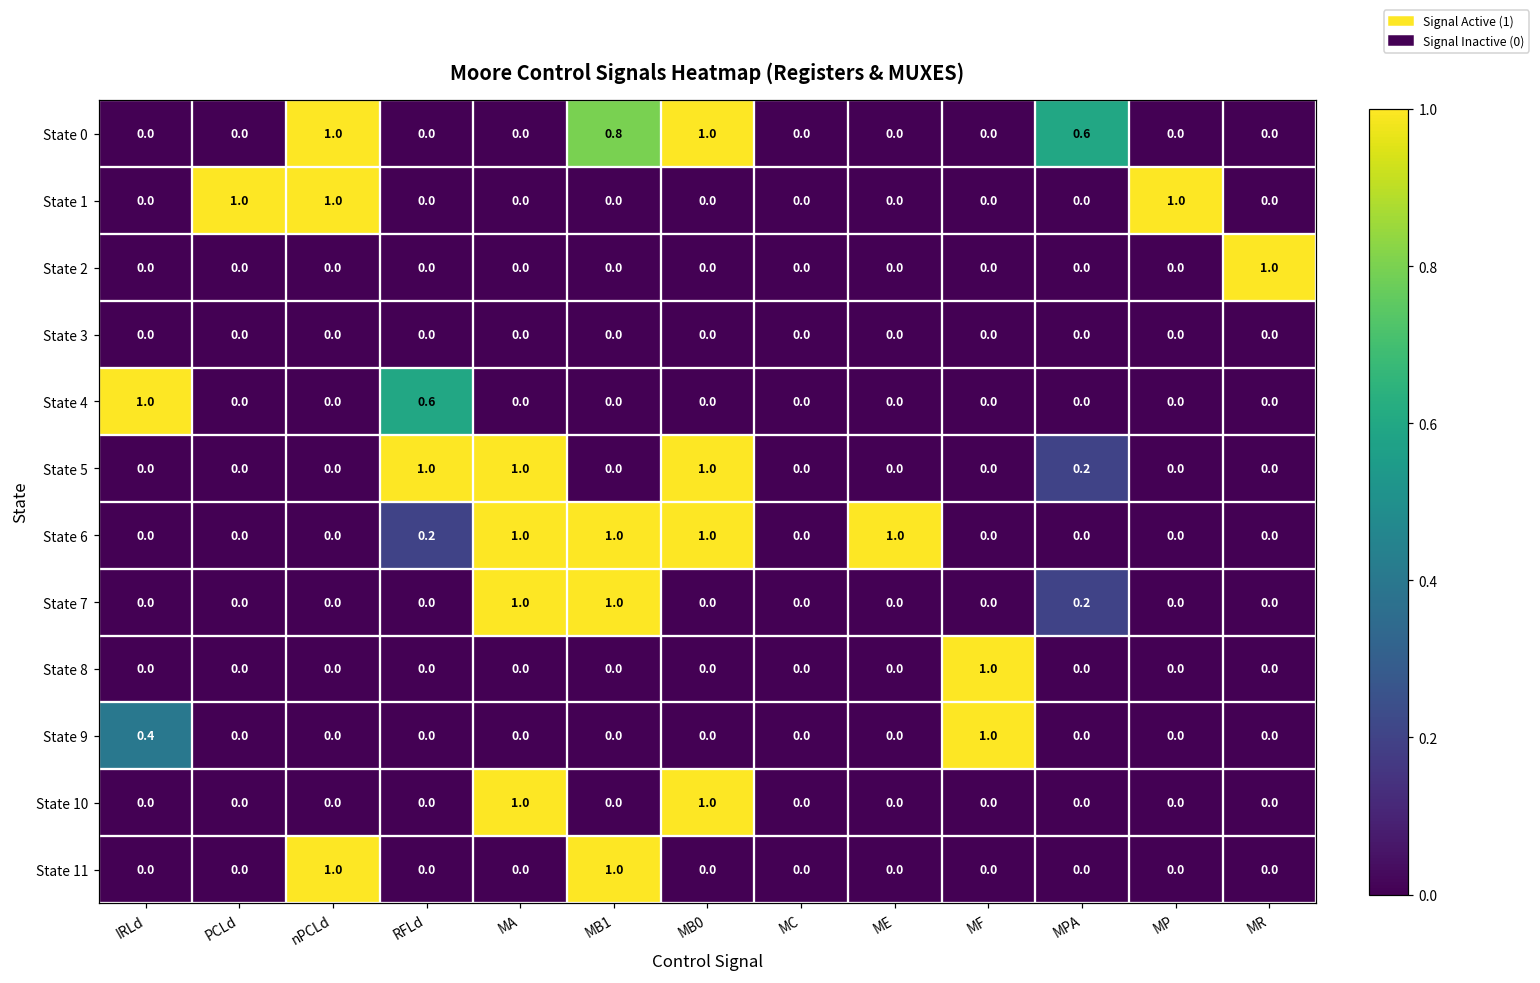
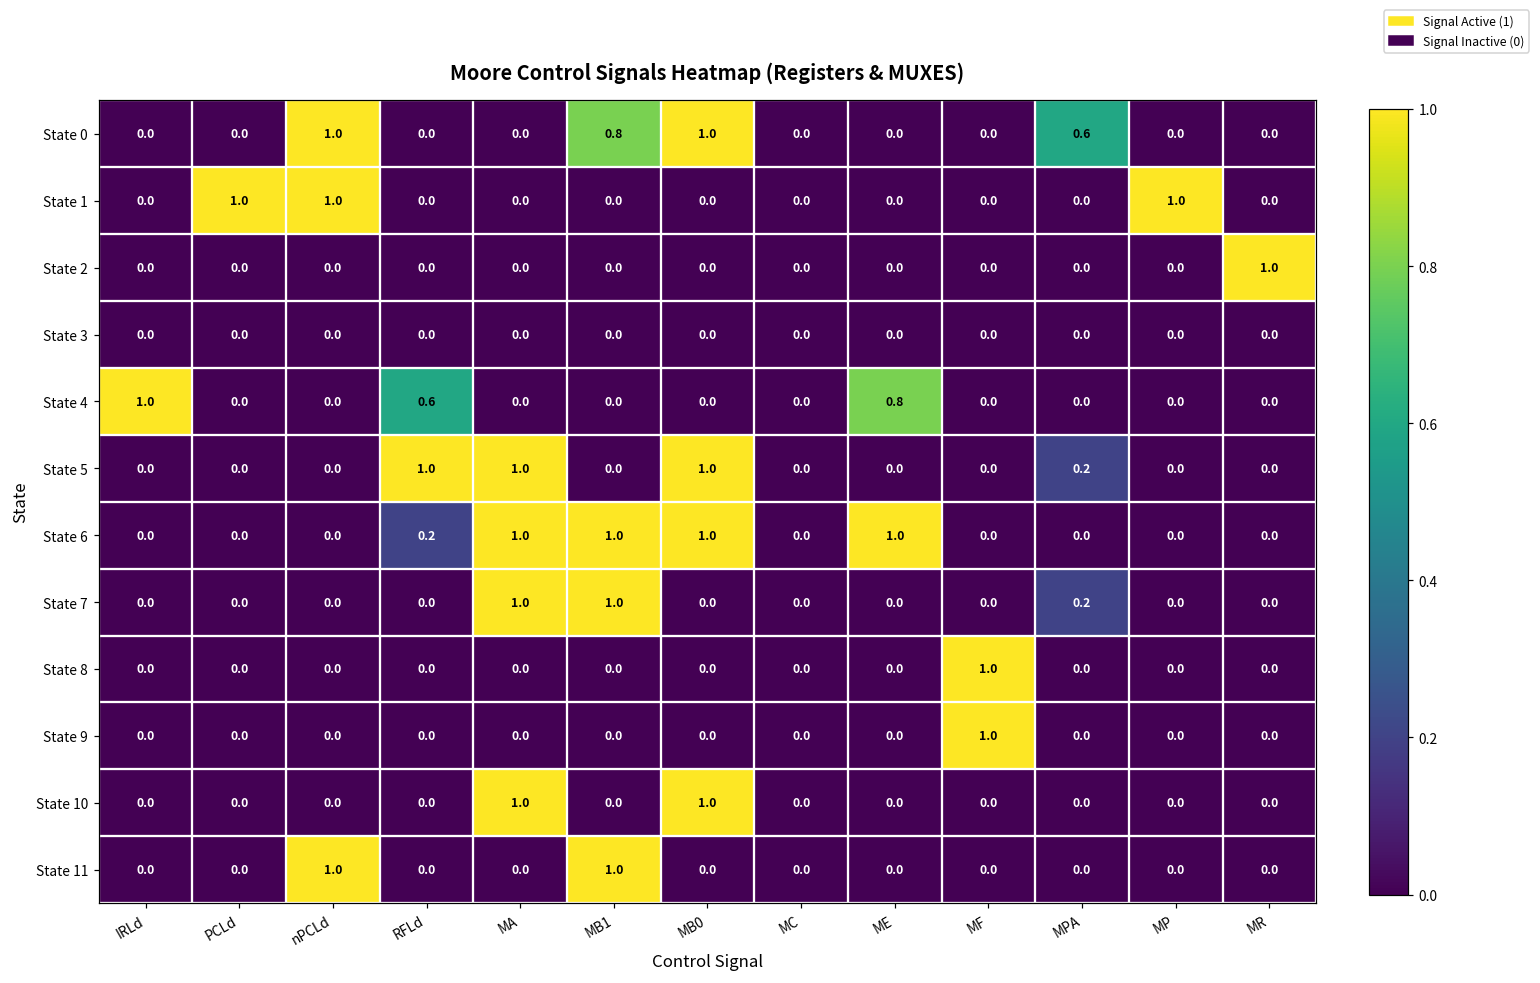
  {
    "State 0": {
      "IRLd": 0.0,
      "PCLd": 0.0,
      "nPCLd": 1.0,
      "RFLd": 0.0,
      "MA": 0.0,
      "MB1": 0.8,
      "MB0": 1.0,
      "MC": 0.0,
      "ME": 0.0,
      "MF": 0.0,
      "MPA": 0.6,
      "MP": 0.0,
      "MR": 0.0
    },
    "State 1": {
      "IRLd": 0.0,
      "PCLd": 1.0,
      "nPCLd": 1.0,
      "RFLd": 0.0,
      "MA": 0.0,
      "MB1": 0.0,
      "MB0": 0.0,
      "MC": 0.0,
      "ME": 0.0,
      "MF": 0.0,
      "MPA": 0.0,
      "MP": 1.0,
      "MR": 0.0
    },
    "State 2": {
      "IRLd": 0.0,
      "PCLd": 0.0,
      "nPCLd": 0.0,
      "RFLd": 0.0,
      "MA": 0.0,
      "MB1": 0.0,
      "MB0": 0.0,
      "MC": 0.0,
      "ME": 0.0,
      "MF": 0.0,
      "MPA": 0.0,
      "MP": 0.0,
      "MR": 1.0
    },
    "State 3": {
      "IRLd": 0.0,
      "PCLd": 0.0,
      "nPCLd": 0.0,
      "RFLd": 0.0,
      "MA": 0.0,
      "MB1": 0.0,
      "MB0": 0.0,
      "MC": 0.0,
      "ME": 0.0,
      "MF": 0.0,
      "MPA": 0.0,
      "MP": 0.0,
      "MR": 0.0
    },
    "State 4": {
      "IRLd": 1.0,
      "PCLd": 0.0,
      "nPCLd": 0.0,
      "RFLd": 0.6,
      "MA": 0.0,
      "MB1": 0.0,
      "MB0": 0.0,
      "MC": 0.0,
-     "ME": 0.0,
+     "ME": 0.8,
      "MF": 0.0,
      "MPA": 0.0,
      "MP": 0.0,
      "MR": 0.0
    },
    "State 5": {
      "IRLd": 0.0,
      "PCLd": 0.0,
      "nPCLd": 0.0,
      "RFLd": 1.0,
      "MA": 1.0,
      "MB1": 0.0,
      "MB0": 1.0,
      "MC": 0.0,
      "ME": 0.0,
      "MF": 0.0,
      "MPA": 0.2,
      "MP": 0.0,
      "MR": 0.0
    },
    "State 6": {
      "IRLd": 0.0,
      "PCLd": 0.0,
      "nPCLd": 0.0,
      "RFLd": 0.2,
      "MA": 1.0,
      "MB1": 1.0,
      "MB0": 1.0,
      "MC": 0.0,
      "ME": 1.0,
      "MF": 0.0,
      "MPA": 0.0,
      "MP": 0.0,
      "MR": 0.0
    },
    "State 7": {
      "IRLd": 0.0,
      "PCLd": 0.0,
      "nPCLd": 0.0,
      "RFLd": 0.0,
      "MA": 1.0,
      "MB1": 1.0,
      "MB0": 0.0,
      "MC": 0.0,
      "ME": 0.0,
      "MF": 0.0,
      "MPA": 0.2,
      "MP": 0.0,
      "MR": 0.0
    },
    "State 8": {
      "IRLd": 0.0,
      "PCLd": 0.0,
      "nPCLd": 0.0,
      "RFLd": 0.0,
      "MA": 0.0,
      "MB1": 0.0,
      "MB0": 0.0,
      "MC": 0.0,
      "ME": 0.0,
      "MF": 1.0,
      "MPA": 0.0,
      "MP": 0.0,
      "MR": 0.0
    },
    "State 9": {
-     "IRLd": 0.4,
+     "IRLd": 0.0,
      "PCLd": 0.0,
      "nPCLd": 0.0,
      "RFLd": 0.0,
      "MA": 0.0,
      "MB1": 0.0,
      "MB0": 0.0,
      "MC": 0.0,
      "ME": 0.0,
      "MF": 1.0,
      "MPA": 0.0,
      "MP": 0.0,
      "MR": 0.0
    },
    "State 10": {
      "IRLd": 0.0,
      "PCLd": 0.0,
      "nPCLd": 0.0,
      "RFLd": 0.0,
      "MA": 1.0,
      "MB1": 0.0,
      "MB0": 1.0,
      "MC": 0.0,
      "ME": 0.0,
      "MF": 0.0,
      "MPA": 0.0,
      "MP": 0.0,
      "MR": 0.0
    },
    "State 11": {
      "IRLd": 0.0,
      "PCLd": 0.0,
      "nPCLd": 1.0,
      "RFLd": 0.0,
      "MA": 0.0,
      "MB1": 1.0,
      "MB0": 0.0,
      "MC": 0.0,
      "ME": 0.0,
      "MF": 0.0,
      "MPA": 0.0,
      "MP": 0.0,
      "MR": 0.0
    }
  }
